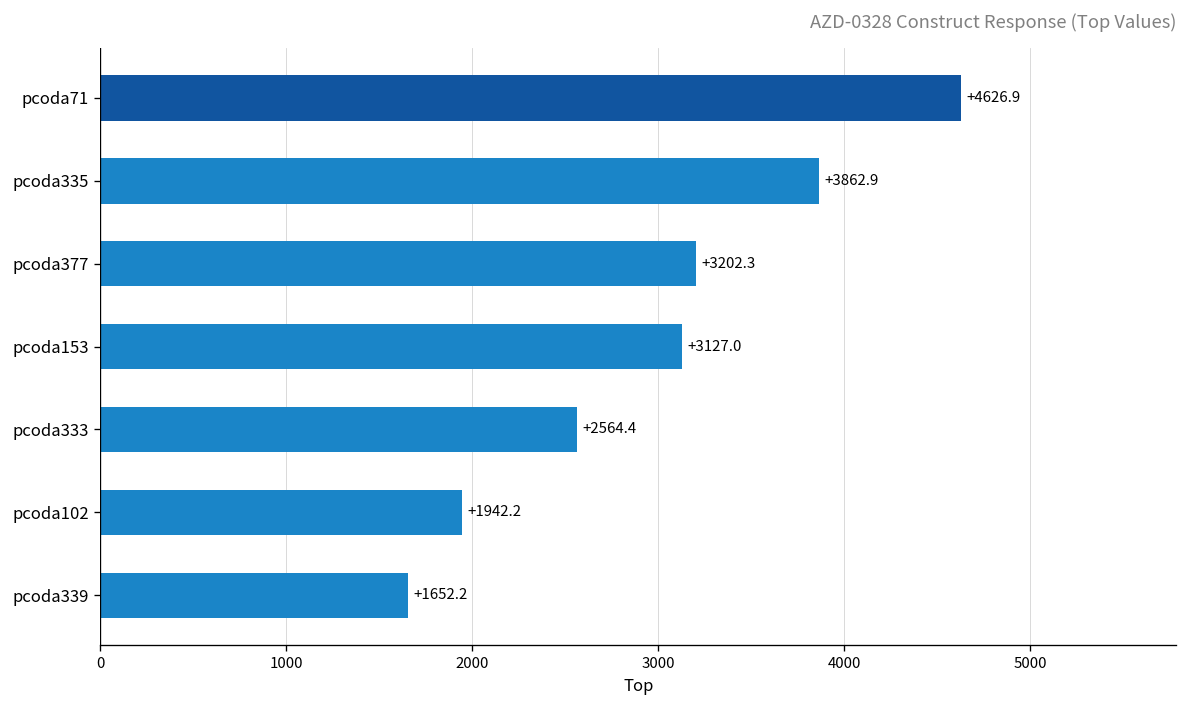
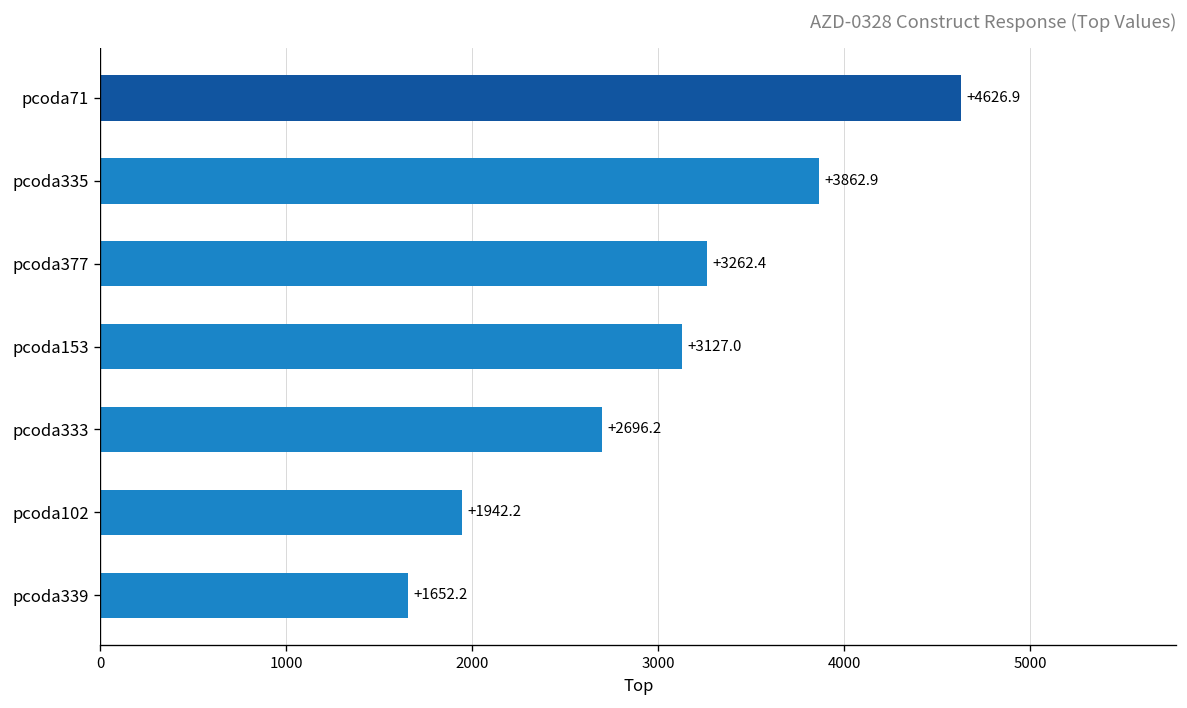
  {
    "pcoda71": "+4626.9",
    "pcoda335": "+3862.9",
-   "pcoda377": "+3202.3",
+   "pcoda377": "+3262.4",
    "pcoda153": "+3127.0",
-   "pcoda333": "+2564.4",
+   "pcoda333": "+2696.2",
    "pcoda102": "+1942.2",
    "pcoda339": "+1652.2"
  }
